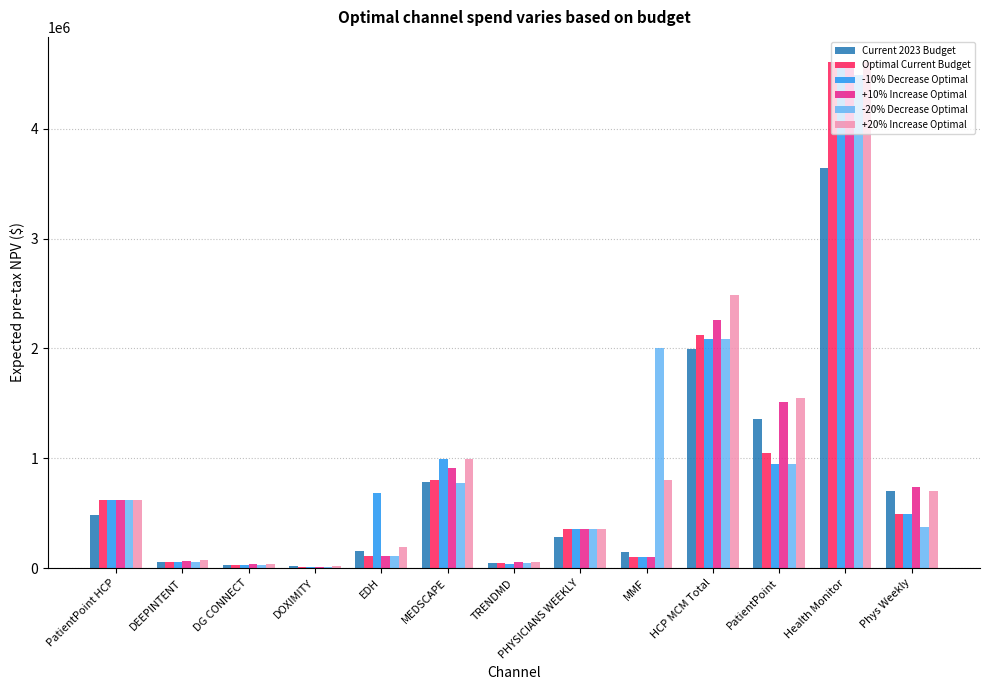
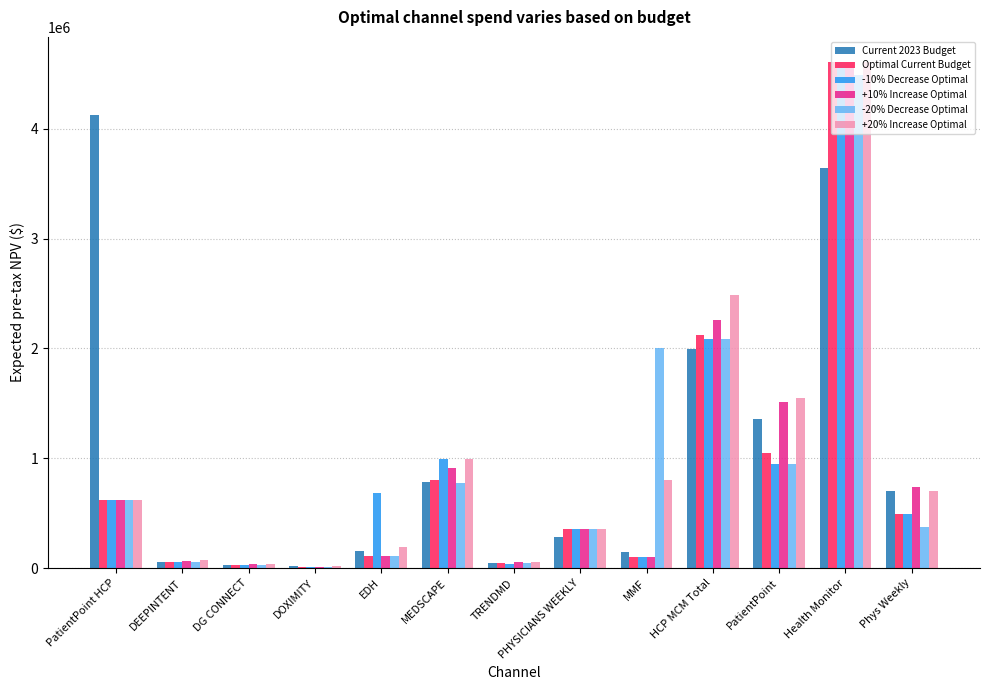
  {
    "Current 2023 Budget": {
-     "PatientPoint HCP": 490000,
+     "PatientPoint HCP": 4120000,
      "DEEPINTENT": 60000,
      "DG CONNECT": 30000,
      "EDH": 150000,
      "MEDSCAPE": 790000,
      "TRENDMD": 40000,
      "PHYSICIANS WEEKLY": 280000,
      "MMF": 140000,
      "HCP MCM Total": 1990000,
      "PatientPoint": 1350000,
      "Health Monitor": 3640000,
      "Phys Weekly": 700000
    },
    "-10% Decrease Optimal": {
      "PatientPoint HCP": 620000,
      "DEEPINTENT": 50000,
      "DG CONNECT": 30000,
      "EDH": 680000,
      "MEDSCAPE": 990000,
      "TRENDMD": 40000,
      "PHYSICIANS WEEKLY": 350000,
      "MMF": 100000,
      "HCP MCM Total": 2090000,
      "PatientPoint": 950000,
      "Phys Weekly": 490000
    },
    "-20% Decrease Optimal": {
      "PatientPoint HCP": 620000,
      "DEEPINTENT": 60000,
      "DG CONNECT": 30000,
      "EDH": 110000,
      "MEDSCAPE": 770000,
      "TRENDMD": 40000,
      "PHYSICIANS WEEKLY": 350000,
      "MMF": 2000000,
      "HCP MCM Total": 2090000,
      "PatientPoint": 950000,
      "Phys Weekly": 380000
    },
    "+20% Increase Optimal": {
      "PatientPoint HCP": 620000,
      "DEEPINTENT": 70000,
      "DG CONNECT": 40000,
      "EDH": 200000,
      "MEDSCAPE": 990000,
      "TRENDMD": 50000,
      "PHYSICIANS WEEKLY": 350000,
      "MMF": 800000,
      "HCP MCM Total": 2490000,
      "PatientPoint": 1550000,
      "Phys Weekly": 700000
    }
  }
